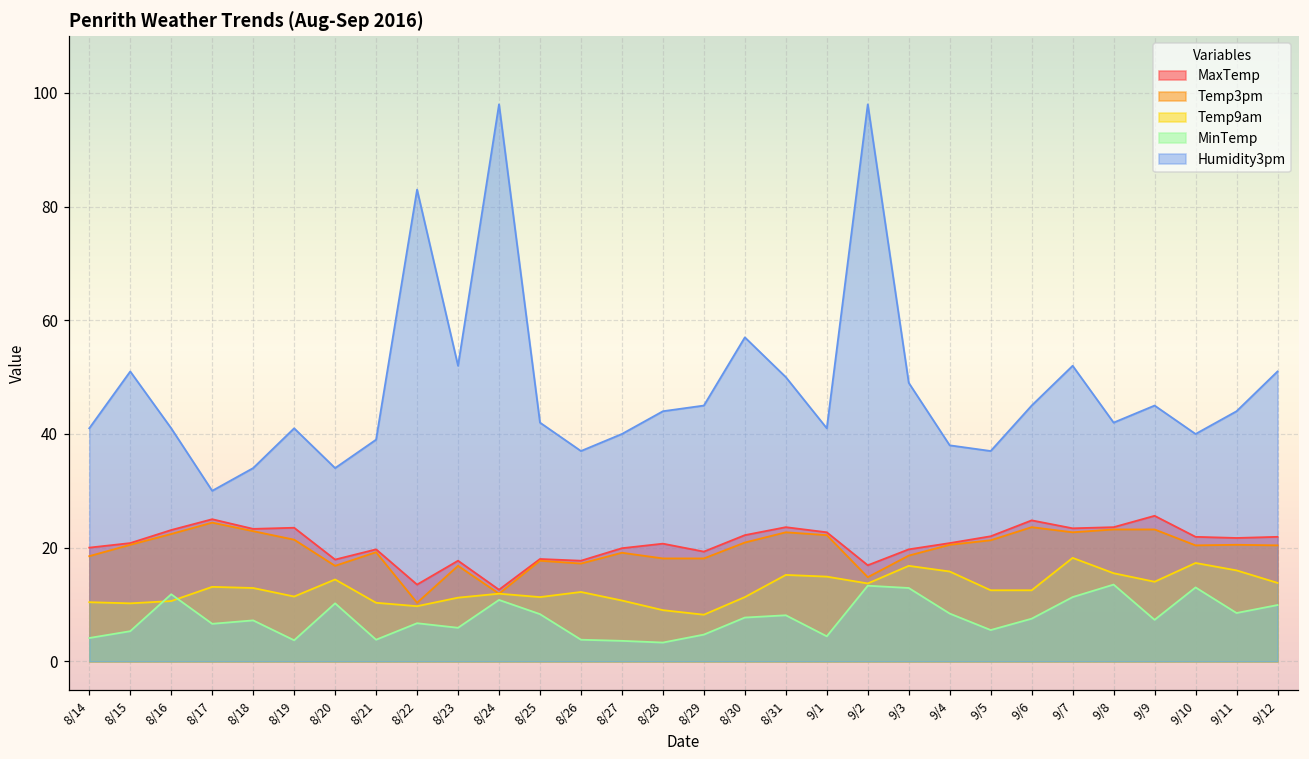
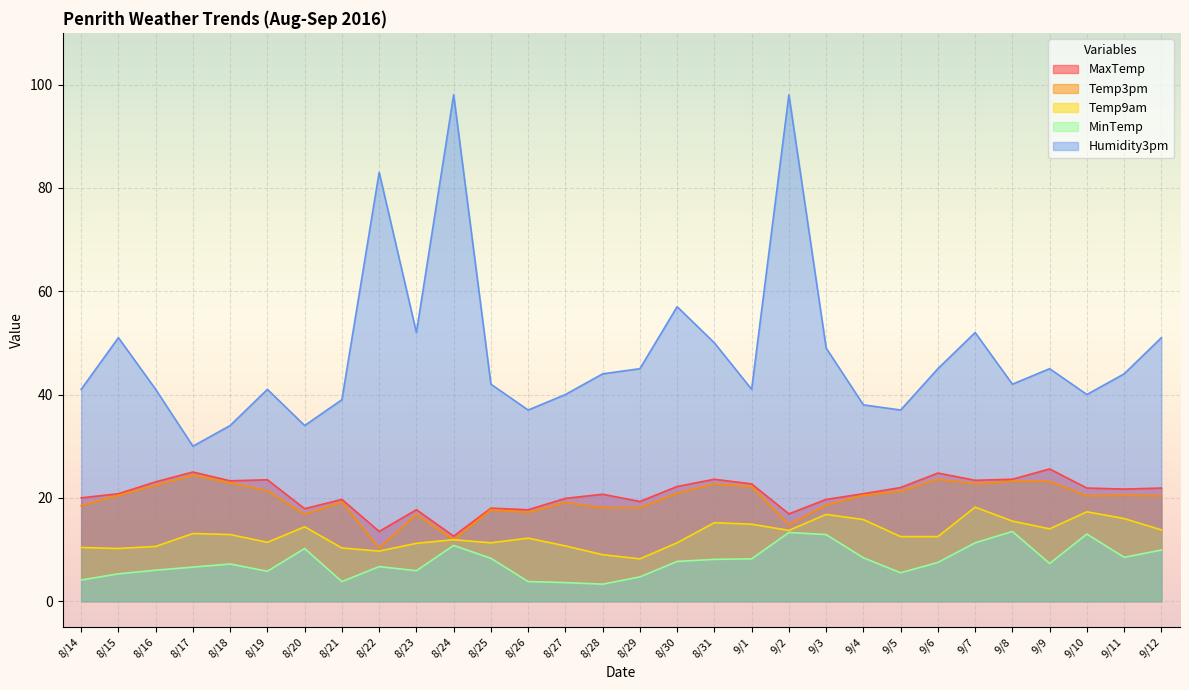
  {
    "MaxTemp": {
      "8/14": 20,
      "8/16": 23,
      "8/17": 25,
      "8/19": 24,
      "8/20": 18,
      "8/21": 20,
      "8/22": 14,
      "8/23": 18,
      "8/24": 13,
      "8/26": 18,
      "8/27": 20,
      "8/28": 21,
      "8/29": 19,
      "8/30": 22,
      "8/31": 24,
      "9/1": 23,
      "9/2": 17,
      "9/3": 20,
      "9/5": 22,
      "9/6": 25,
      "9/7": 23,
      "9/9": 26,
      "9/10": 22,
      "9/11": 22,
      "9/12": 22
    },
    "MinTemp": {
      "8/14": 4,
      "8/15": 5,
-     "8/16": 12,
+     "8/16": 6,
      "8/17": 7,
      "8/18": 7,
-     "8/19": 4,
+     "8/19": 6,
      "8/20": 10,
      "8/21": 4,
      "8/22": 7,
      "8/23": 6,
      "8/24": 11,
      "8/25": 8,
      "8/26": 4,
      "8/27": 4,
      "8/28": 3,
      "8/29": 5,
      "8/30": 8,
      "8/31": 8,
-     "9/1": 4,
+     "9/1": 8,
      "9/3": 13,
      "9/4": 8,
      "9/5": 6,
      "9/6": 8,
      "9/7": 11,
      "9/8": 14,
      "9/9": 7,
      "9/10": 13,
      "9/11": 9,
      "9/12": 10
    },
    "Humidity3pm": {
      "8/14": 41,
      "8/15": 51,
      "8/16": 41,
      "8/17": 30,
      "8/18": 34,
      "8/19": 41,
      "8/20": 34,
      "8/21": 39,
      "8/22": 83,
      "8/23": 52,
      "8/24": 98,
      "8/25": 42,
      "8/26": 37,
      "8/27": 40,
      "8/28": 44,
      "8/29": 45,
      "8/30": 57,
      "8/31": 50,
      "9/1": 41,
      "9/2": 98,
      "9/3": 49,
      "9/4": 38,
      "9/5": 37,
      "9/6": 45,
      "9/7": 52,
      "9/8": 42,
      "9/9": 45,
      "9/10": 40,
      "9/11": 44,
      "9/12": 51
    }
  }
